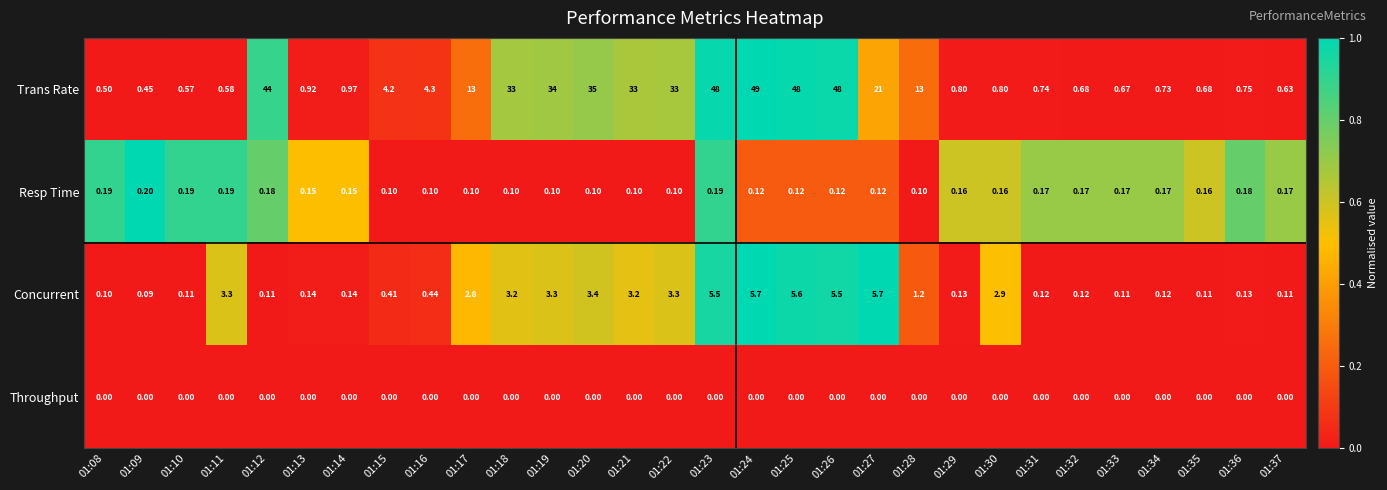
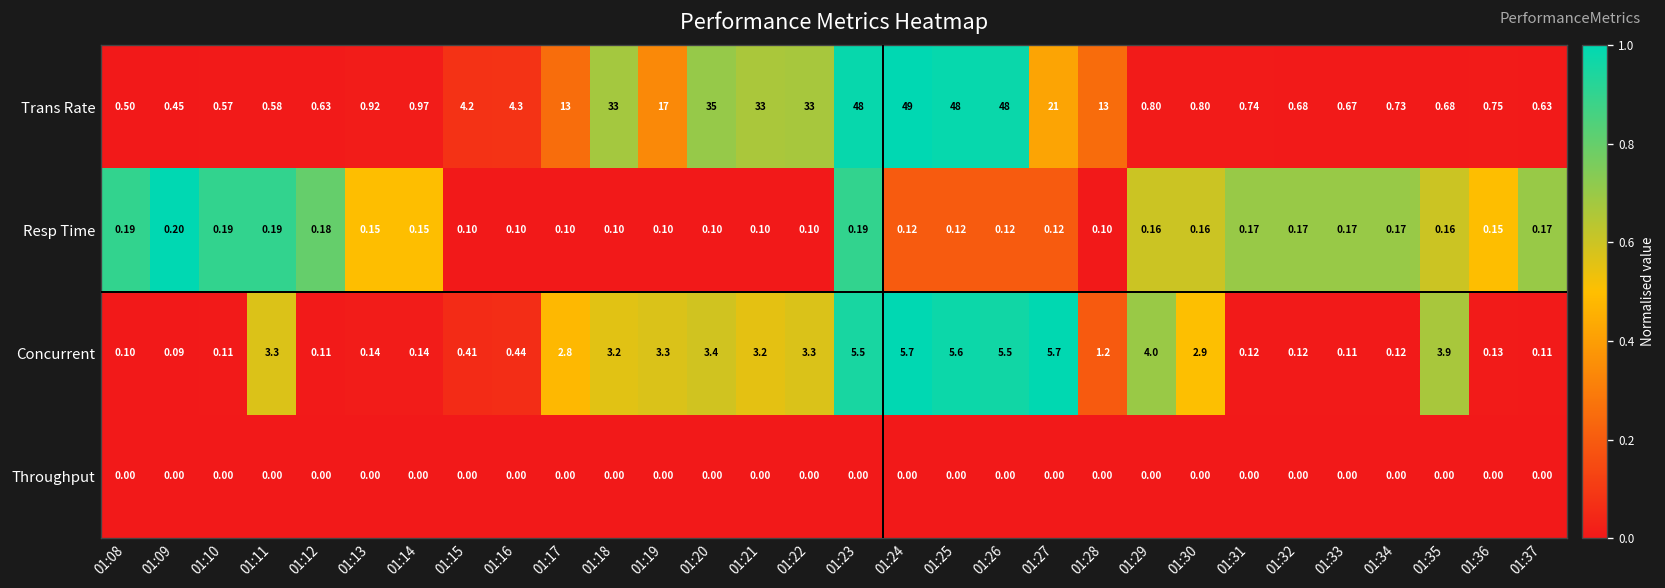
  {
    "Trans Rate": {
      "01:08": 0.50,
      "01:09": 0.45,
      "01:10": 0.57,
      "01:11": 0.58,
-     "01:12": 44,
+     "01:12": 0.63,
      "01:13": 0.92,
      "01:14": 0.97,
      "01:15": 4.2,
      "01:16": 4.3,
      "01:17": 13,
      "01:18": 33,
-     "01:19": 34,
+     "01:19": 17,
      "01:20": 35,
      "01:21": 33,
      "01:22": 33,
      "01:23": 48,
      "01:24": 49,
      "01:25": 48,
      "01:26": 48,
      "01:27": 21,
      "01:28": 13,
      "01:29": 0.80,
      "01:30": 0.80,
      "01:31": 0.74,
      "01:32": 0.68,
      "01:33": 0.67,
      "01:34": 0.73,
      "01:35": 0.68,
      "01:36": 0.75,
      "01:37": 0.63
    },
    "Resp Time": {
      "01:08": 0.19,
      "01:09": 0.20,
      "01:10": 0.19,
      "01:11": 0.19,
      "01:12": 0.18,
      "01:13": 0.15,
      "01:14": 0.15,
      "01:15": 0.10,
      "01:16": 0.10,
      "01:17": 0.10,
      "01:18": 0.10,
      "01:19": 0.10,
      "01:20": 0.10,
      "01:21": 0.10,
      "01:22": 0.10,
      "01:23": 0.19,
      "01:24": 0.12,
      "01:25": 0.12,
      "01:26": 0.12,
      "01:27": 0.12,
      "01:28": 0.10,
      "01:29": 0.16,
      "01:30": 0.16,
      "01:31": 0.17,
      "01:32": 0.17,
      "01:33": 0.17,
      "01:34": 0.17,
      "01:35": 0.16,
-     "01:36": 0.18,
+     "01:36": 0.15,
      "01:37": 0.17
    },
    "Concurrent": {
      "01:08": 0.10,
      "01:09": 0.09,
      "01:10": 0.11,
      "01:11": 3.3,
      "01:12": 0.11,
      "01:13": 0.14,
      "01:14": 0.14,
      "01:15": 0.41,
      "01:16": 0.44,
      "01:17": 2.8,
      "01:18": 3.2,
      "01:19": 3.3,
      "01:20": 3.4,
      "01:21": 3.2,
      "01:22": 3.3,
      "01:23": 5.5,
      "01:24": 5.7,
      "01:25": 5.6,
      "01:26": 5.5,
      "01:27": 5.7,
      "01:28": 1.2,
-     "01:29": 0.13,
+     "01:29": 4.0,
      "01:30": 2.9,
      "01:31": 0.12,
      "01:32": 0.12,
      "01:33": 0.11,
      "01:34": 0.12,
-     "01:35": 0.11,
+     "01:35": 3.9,
      "01:36": 0.13,
      "01:37": 0.11
    },
    "Throughput": {
      "01:08": 0.00,
      "01:09": 0.00,
      "01:10": 0.00,
      "01:11": 0.00,
      "01:12": 0.00,
      "01:13": 0.00,
      "01:14": 0.00,
      "01:15": 0.00,
      "01:16": 0.00,
      "01:17": 0.00,
      "01:18": 0.00,
      "01:19": 0.00,
      "01:20": 0.00,
      "01:21": 0.00,
      "01:22": 0.00,
      "01:23": 0.00,
      "01:24": 0.00,
      "01:25": 0.00,
      "01:26": 0.00,
      "01:27": 0.00,
      "01:28": 0.00,
      "01:29": 0.00,
      "01:30": 0.00,
      "01:31": 0.00,
      "01:32": 0.00,
      "01:33": 0.00,
      "01:34": 0.00,
      "01:35": 0.00,
      "01:36": 0.00,
      "01:37": 0.00
    }
  }
